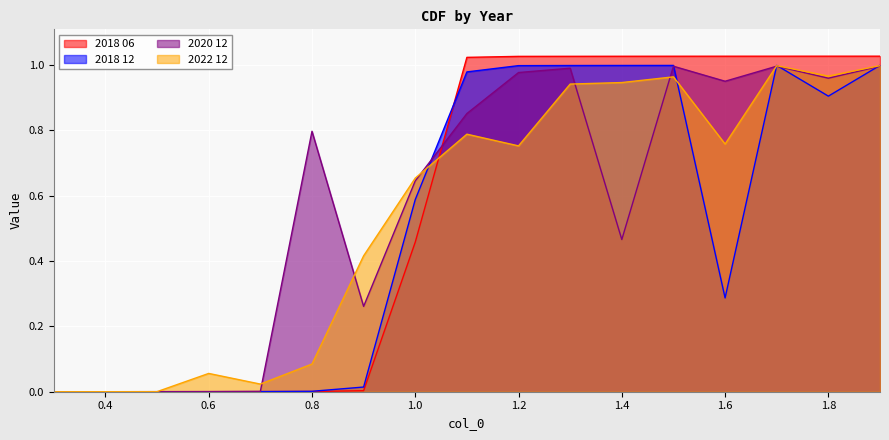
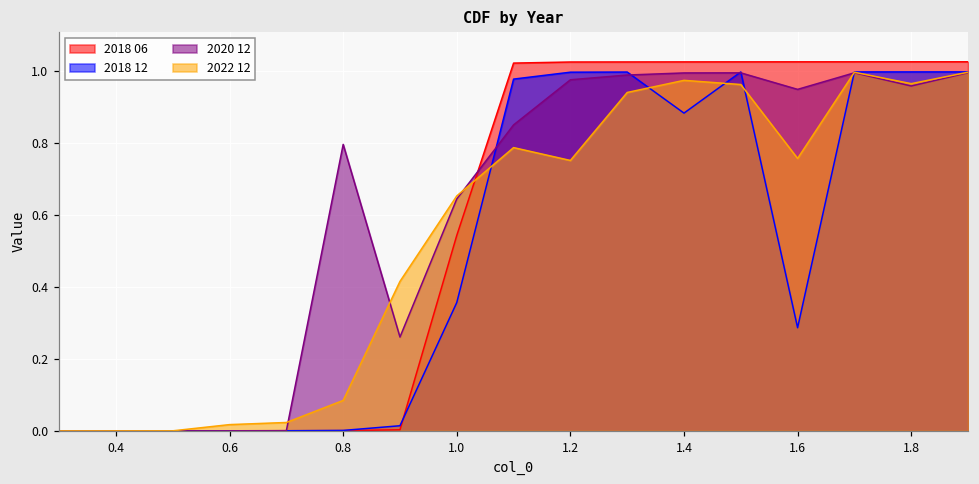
  {
    "2018 06": {
-     "1.0": 0.46,
+     "1.0": 0.54,
      "1.2": 1.03,
      "1.4": 1.03,
      "1.6": 1.03,
      "1.8": 1.03
    },
    "2018 12": {
-     "1.0": 0.59,
+     "1.0": 0.36,
      "1.2": 1.00,
-     "1.4": 1.00,
+     "1.4": 0.88,
      "1.6": 0.29,
-     "1.8": 0.90
+     "1.8": 1.00
    },
    "2020 12": {
      "0.8": 0.80,
      "1.0": 0.65,
      "1.2": 0.98,
-     "1.4": 0.47,
+     "1.4": 1.00,
      "1.6": 0.95
    },
    "2022 12": {
-     "0.6": 0.06,
+     "0.6": 0.02,
      "0.8": 0.08,
      "1.0": 0.65,
      "1.2": 0.75,
-     "1.4": 0.95,
+     "1.4": 0.98,
      "1.6": 0.76
    }
  }
